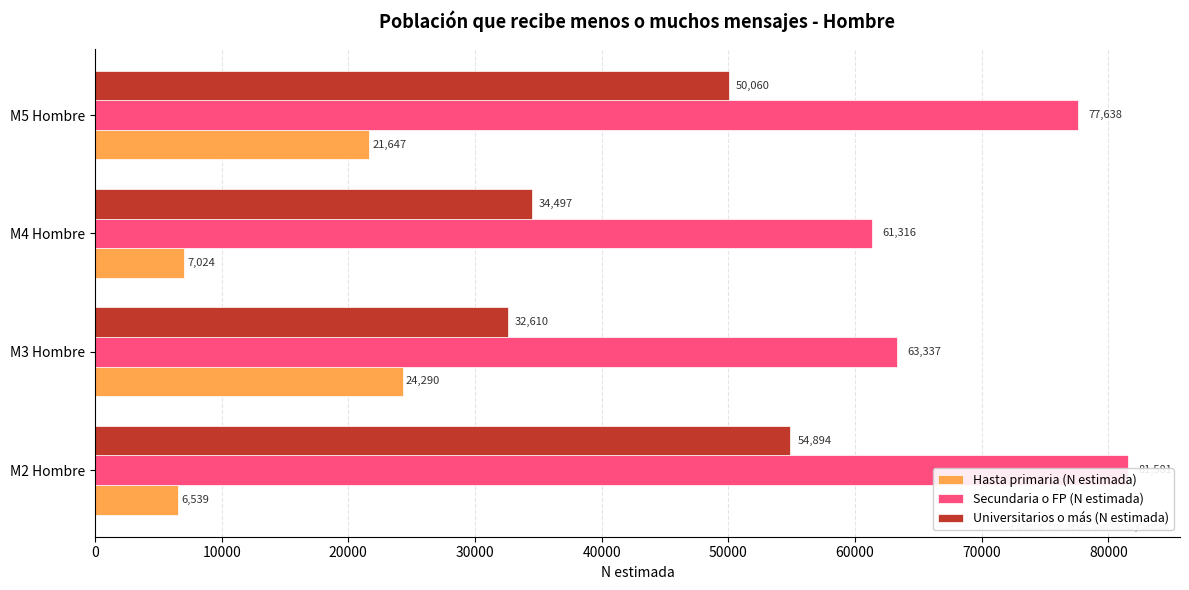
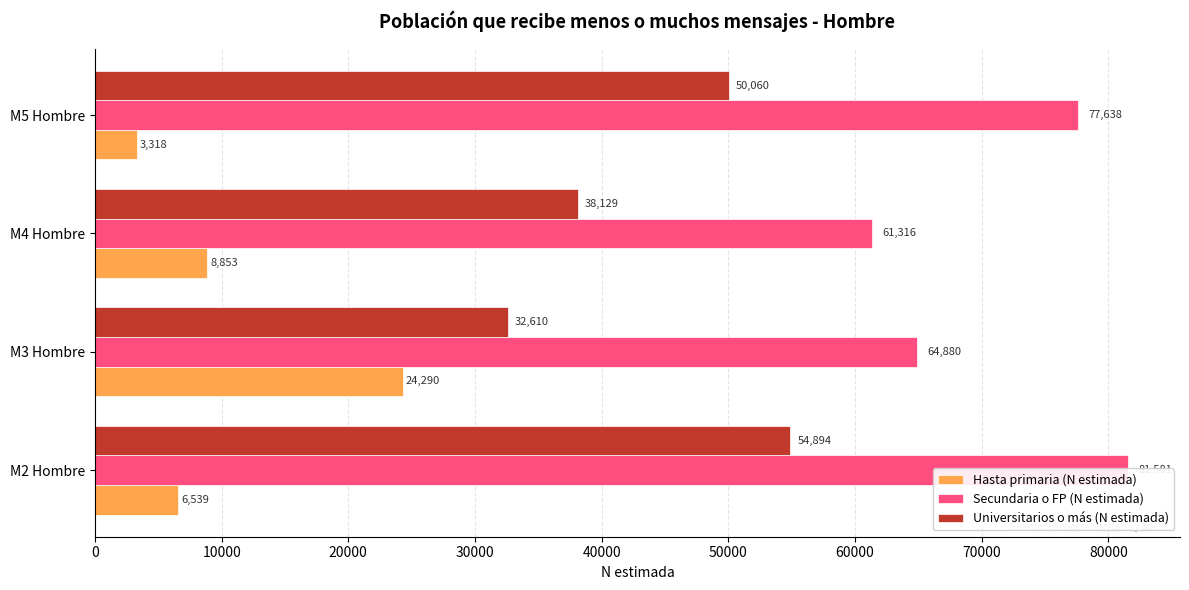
  {
    "Hasta primaria (N estimada)": {
-     "M5 Hombre": "21,647",
-     "M4 Hombre": "7,024",
+     "M5 Hombre": "3,318",
+     "M4 Hombre": "8,853",
      "M3 Hombre": "24,290",
      "M2 Hombre": "6,539"
    },
    "Secundaria o FP (N estimada)": {
      "M5 Hombre": "77,638",
      "M4 Hombre": "61,316",
-     "M3 Hombre": "63,337"
+     "M3 Hombre": "64,880"
    },
    "Universitarios o más (N estimada)": {
      "M5 Hombre": "50,060",
-     "M4 Hombre": "34,497",
+     "M4 Hombre": "38,129",
      "M3 Hombre": "32,610",
      "M2 Hombre": "54,894"
    }
  }
